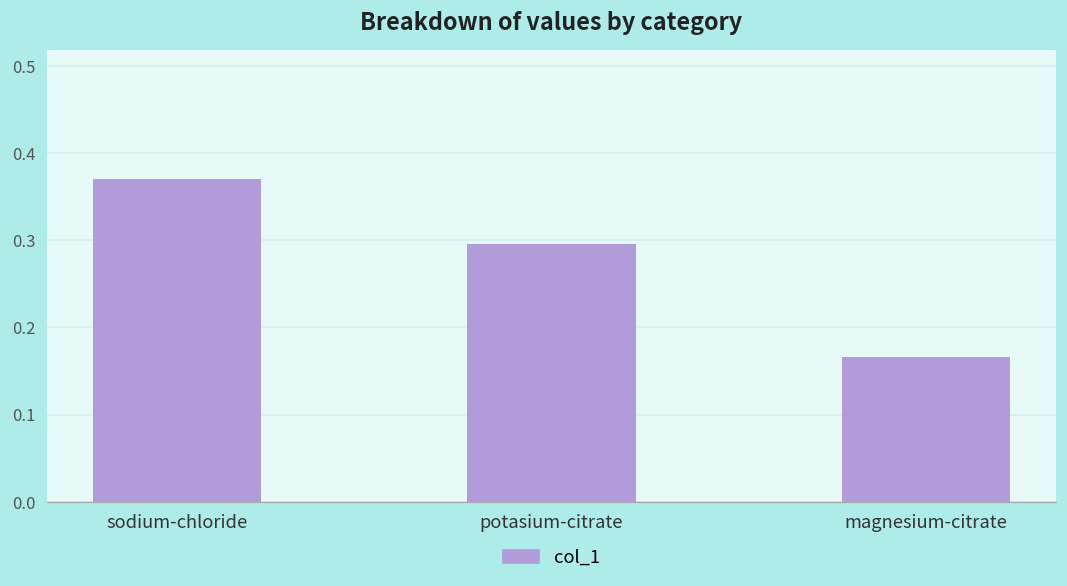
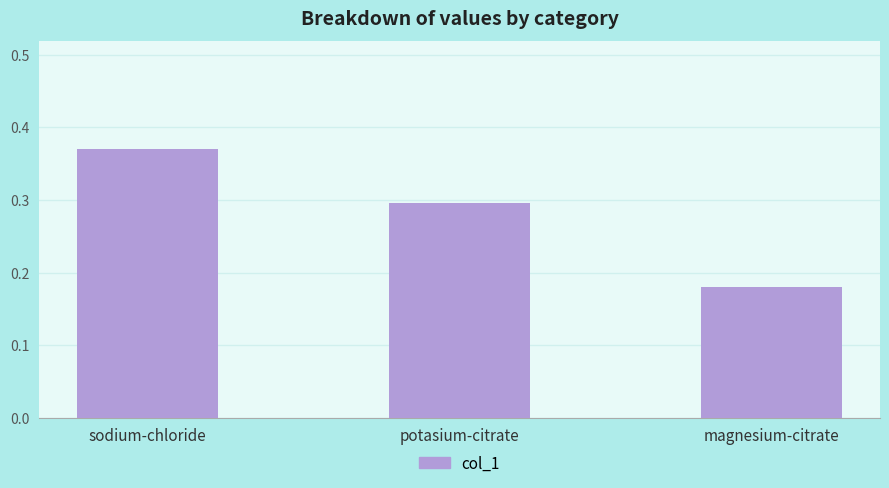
  {
    "sodium-chloride": 0.37,
    "potasium-citrate": 0.30,
-   "magnesium-citrate": 0.17
+   "magnesium-citrate": 0.18
  }
